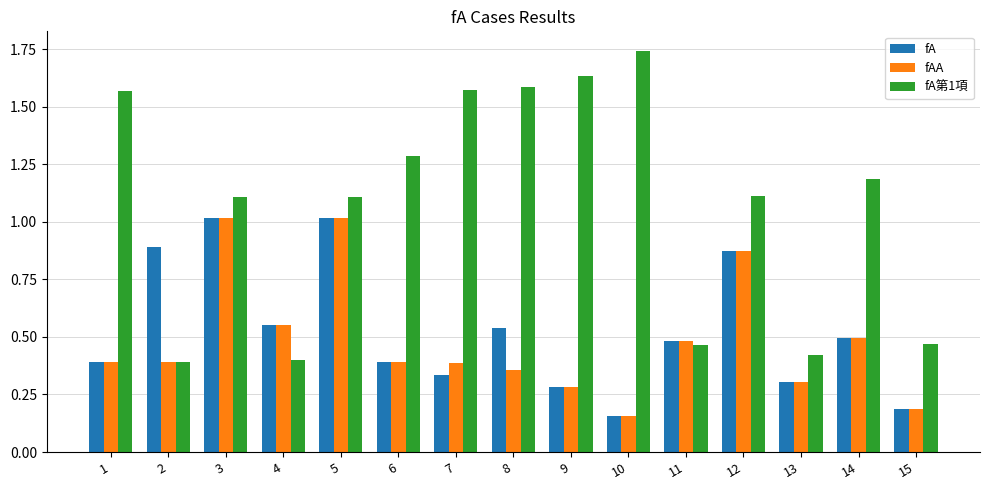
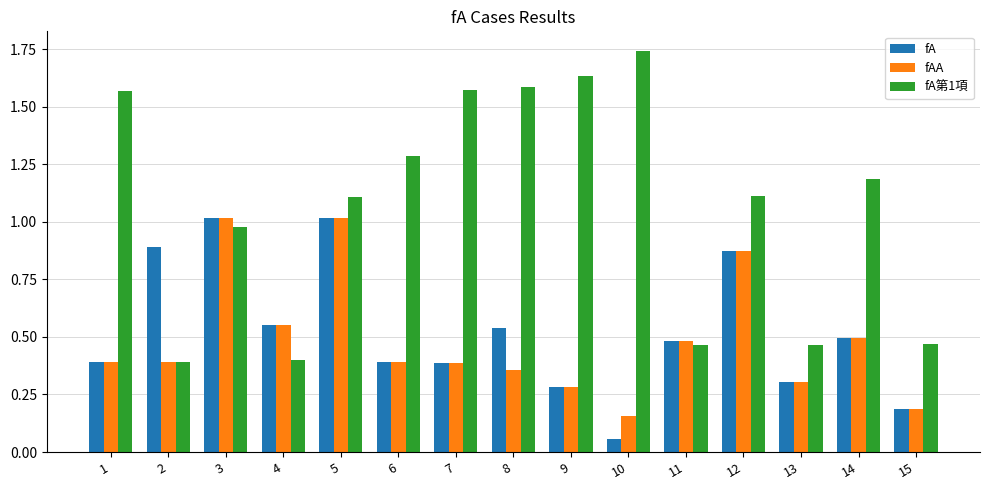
  {
    "fA": {
      "1": 0.39,
      "2": 0.89,
      "3": 1.02,
      "4": 0.55,
      "5": 1.02,
      "6": 0.39,
-     "7": 0.34,
+     "7": 0.39,
      "8": 0.54,
      "9": 0.28,
-     "10": 0.16,
+     "10": 0.05,
      "11": 0.48,
      "12": 0.88,
      "13": 0.31,
      "14": 0.49,
      "15": 0.19
    },
    "fAA": {
      "1": 0.39,
      "2": 0.39,
      "3": 1.02,
      "4": 0.55,
      "5": 1.02,
      "6": 0.39,
      "7": 0.39,
      "8": 0.36,
      "9": 0.28,
      "10": 0.16,
      "11": 0.48,
      "12": 0.88,
      "13": 0.31,
      "14": 0.49,
      "15": 0.19
    },
    "fA第1項": {
      "1": 1.57,
      "2": 0.39,
-     "3": 1.11,
+     "3": 0.98,
      "4": 0.40,
      "5": 1.11,
      "6": 1.29,
      "7": 1.57,
      "8": 1.59,
      "9": 1.63,
      "10": 1.74,
      "11": 0.46,
      "12": 1.11,
-     "13": 0.42,
+     "13": 0.47,
      "14": 1.19,
      "15": 0.47
    }
  }
